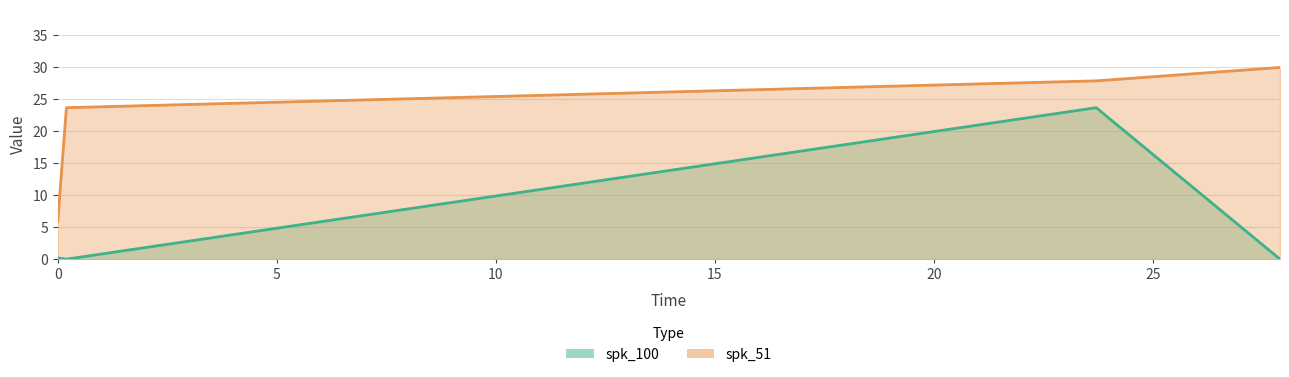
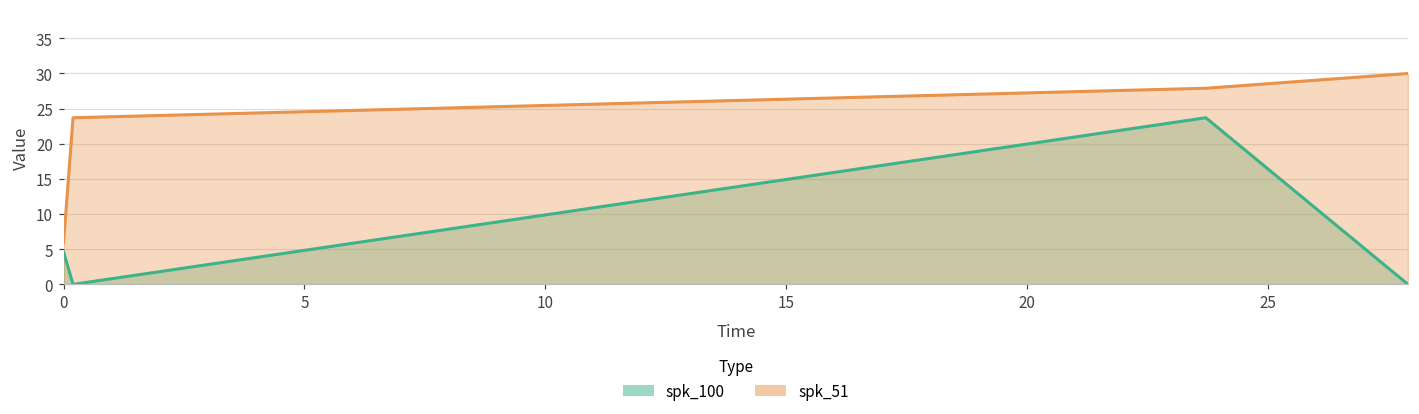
  {
    "spk_100": {
-     "0": 0
+     "0": 5
    },
    "spk_51": {
      "0": 6
    }
  }
